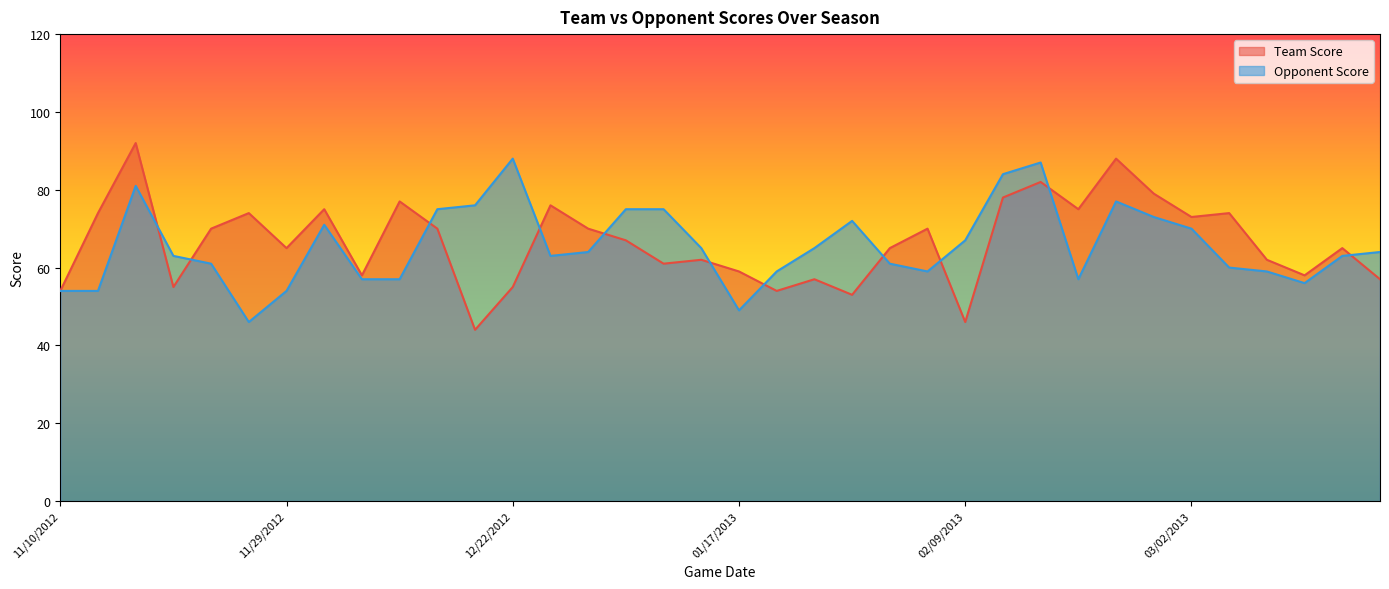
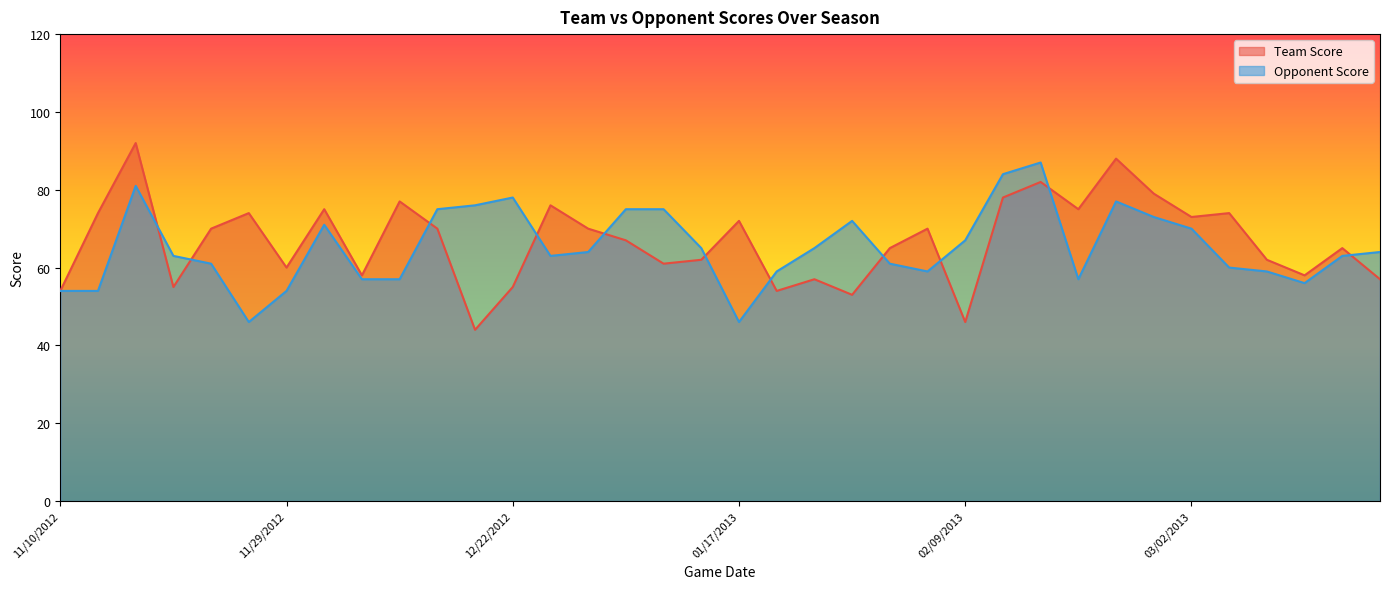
  {
    "Team Score": {
-     "11/29/2012": 65,
+     "11/29/2012": 60,
      "12/22/2012": 55,
-     "01/17/2013": 59,
+     "01/17/2013": 72,
      "02/09/2013": 46,
      "03/02/2013": 73
    },
    "Opponent Score": {
      "11/29/2012": 54,
-     "12/22/2012": 88,
-     "01/17/2013": 49,
+     "12/22/2012": 78,
+     "01/17/2013": 46,
      "02/09/2013": 67,
      "03/02/2013": 70
    }
  }
